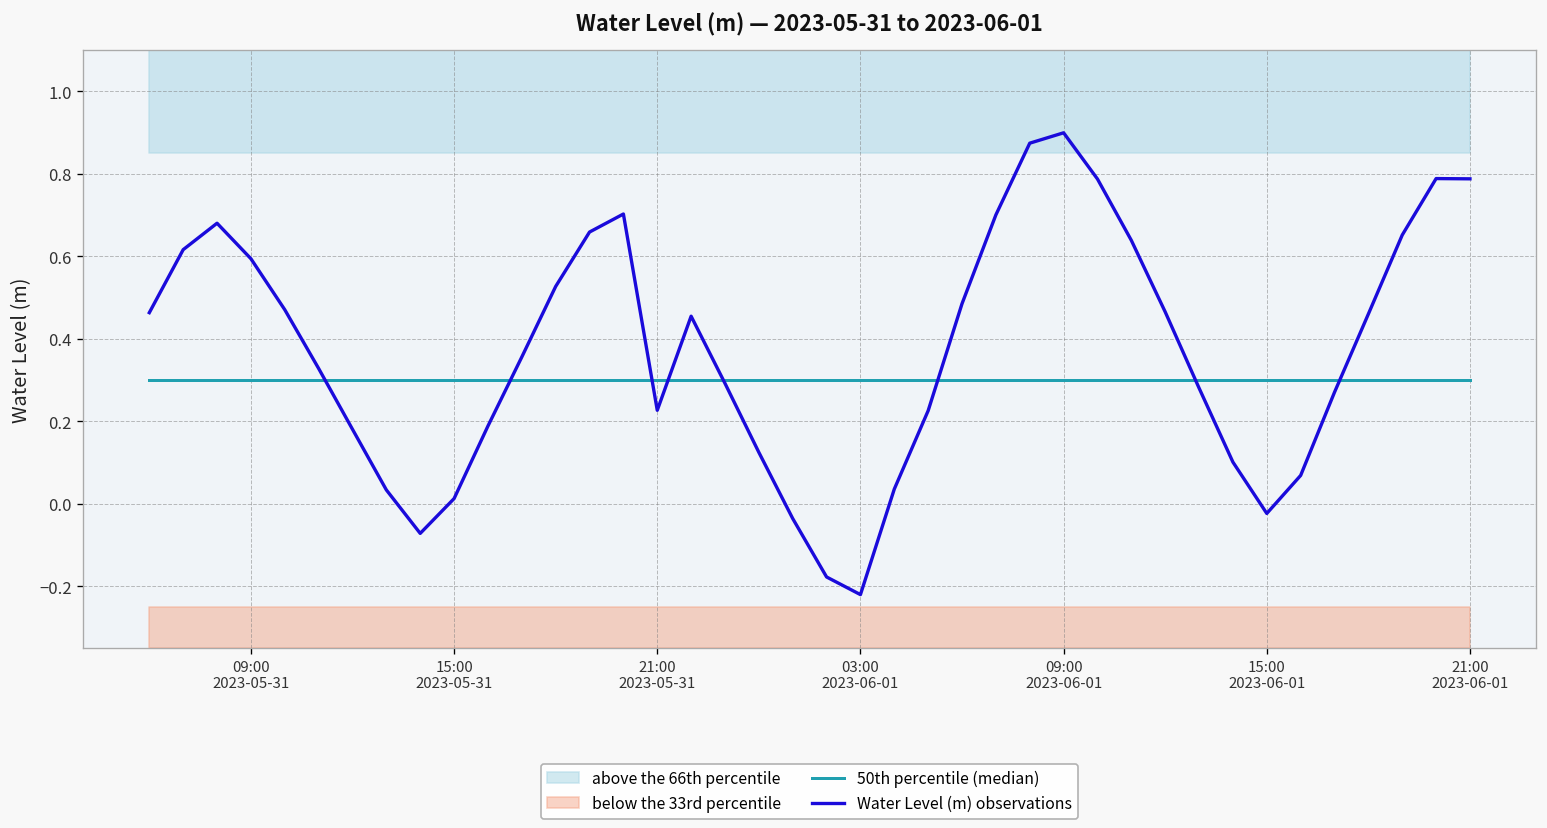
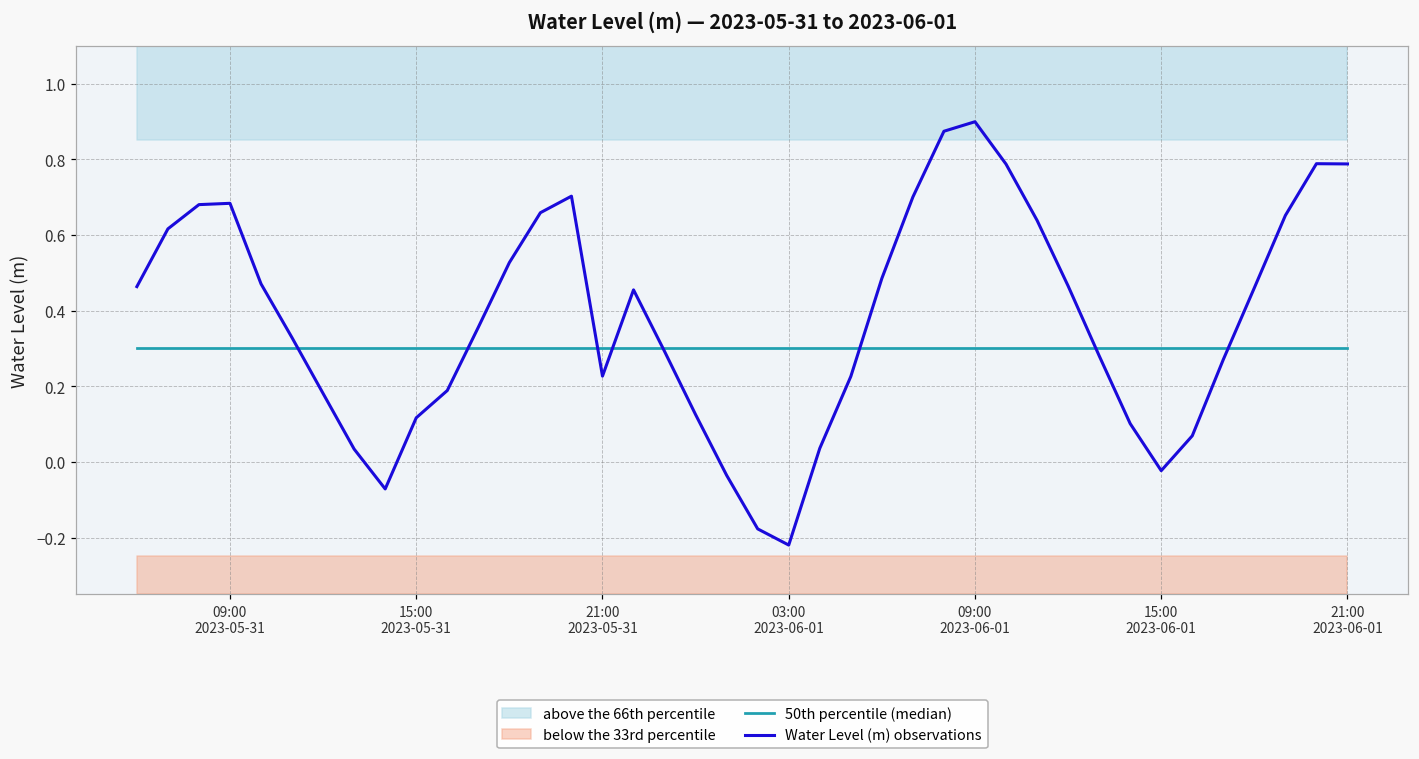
  {
    "50th percentile (median)": {
      "09:00 2023-05-31": 0.30,
      "15:00 2023-05-31": 0.30,
      "21:00 2023-05-31": 0.30,
      "03:00 2023-06-01": 0.30,
      "09:00 2023-06-01": 0.30,
      "15:00 2023-06-01": 0.30,
      "21:00 2023-06-01": 0.30
    },
    "above the 66th percentile": {
      "09:00 2023-05-31": 1.10,
      "15:00 2023-05-31": 1.10,
      "21:00 2023-05-31": 1.10,
      "03:00 2023-06-01": 1.10,
      "09:00 2023-06-01": 1.10,
      "15:00 2023-06-01": 1.10,
      "21:00 2023-06-01": 1.10
    },
    "Water Level (m) observations": {
-     "09:00 2023-05-31": 0.59,
-     "15:00 2023-05-31": 0.01,
+     "09:00 2023-05-31": 0.68,
+     "15:00 2023-05-31": 0.12,
      "21:00 2023-05-31": 0.23,
      "03:00 2023-06-01": -0.22,
      "09:00 2023-06-01": 0.90,
      "15:00 2023-06-01": -0.02,
      "21:00 2023-06-01": 0.79
    },
    "below the 33rd percentile": {
      "09:00 2023-05-31": -0.25,
      "15:00 2023-05-31": -0.25,
      "21:00 2023-05-31": -0.25,
      "03:00 2023-06-01": -0.25,
      "09:00 2023-06-01": -0.25,
      "15:00 2023-06-01": -0.25,
      "21:00 2023-06-01": -0.25
    }
  }
